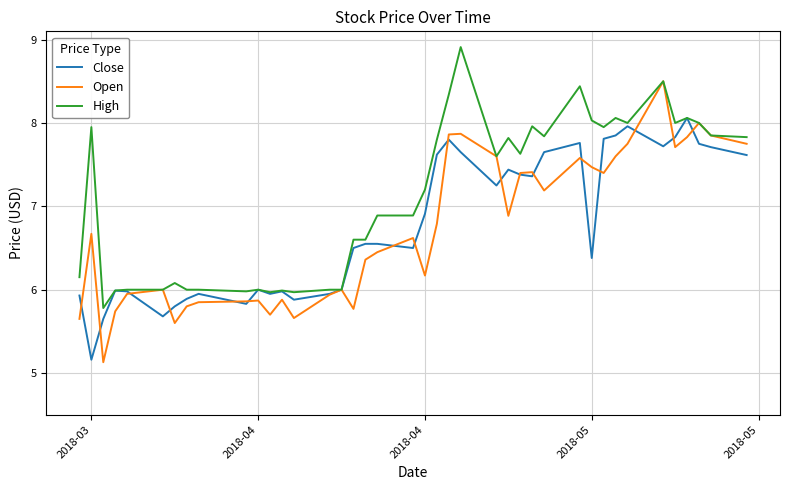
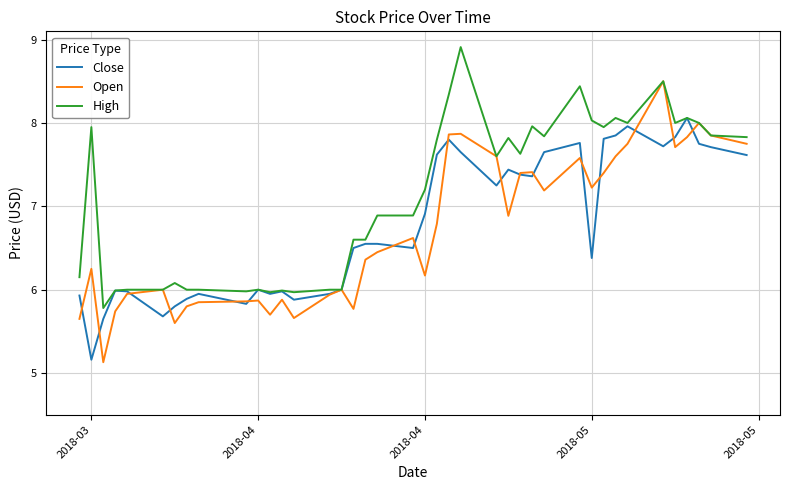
  {
    "Close": {
      "2018-03": 5.2,
      "2018-05": 6.4
    },
    "Open": {
-     "2018-03": 6.7,
-     "2018-05": 7.5
+     "2018-03": 6.3,
+     "2018-05": 7.2
    },
    "High": {
      "2018-03": 8.0,
      "2018-05": 8.0
    }
  }
